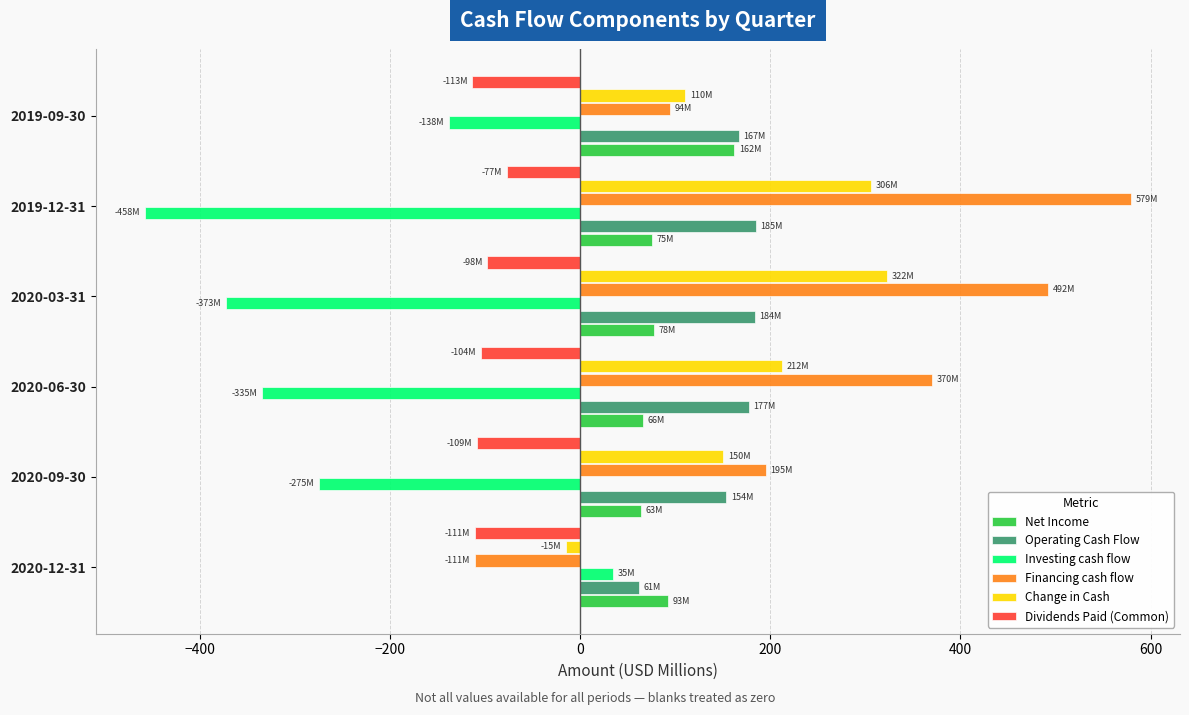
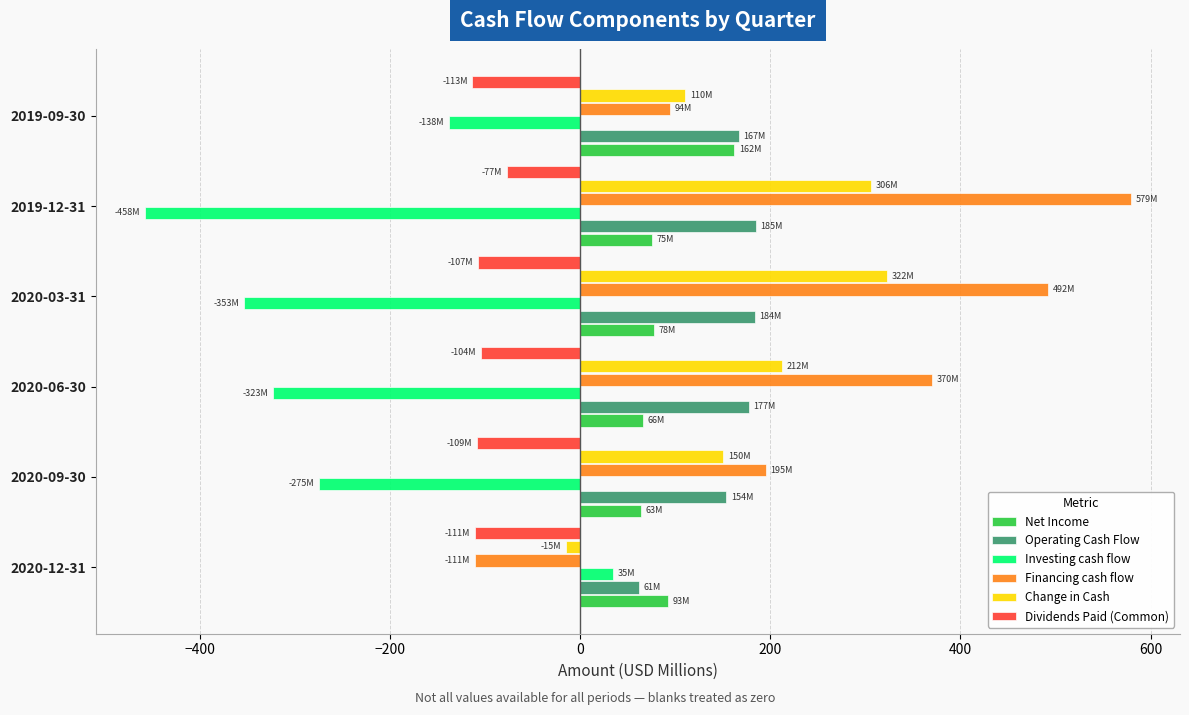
  {
    "Net Income": {
      "2019-09-30": "162M",
      "2019-12-31": "75M",
      "2020-03-31": "78M",
      "2020-06-30": "66M",
      "2020-09-30": "63M",
      "2020-12-31": "93M"
    },
    "Operating Cash Flow": {
      "2019-09-30": "167M",
      "2019-12-31": "185M",
      "2020-03-31": "184M",
      "2020-06-30": "177M",
      "2020-09-30": "154M",
      "2020-12-31": "61M"
    },
    "Investing cash flow": {
      "2019-09-30": "-138M",
      "2019-12-31": "-458M",
-     "2020-03-31": "-373M",
-     "2020-06-30": "-335M",
+     "2020-03-31": "-353M",
+     "2020-06-30": "-323M",
      "2020-09-30": "-275M",
      "2020-12-31": "35M"
    },
    "Financing cash flow": {
      "2019-09-30": "94M",
      "2019-12-31": "579M",
      "2020-03-31": "492M",
      "2020-06-30": "370M",
      "2020-09-30": "195M",
      "2020-12-31": "-111M"
    },
    "Change in Cash": {
      "2019-09-30": "110M",
      "2019-12-31": "306M",
      "2020-03-31": "322M",
      "2020-06-30": "212M",
      "2020-09-30": "150M",
      "2020-12-31": "-15M"
    },
    "Dividends Paid (Common)": {
      "2019-09-30": "-113M",
      "2019-12-31": "-77M",
-     "2020-03-31": "-98M",
+     "2020-03-31": "-107M",
      "2020-06-30": "-104M",
      "2020-09-30": "-109M",
      "2020-12-31": "-111M"
    }
  }
